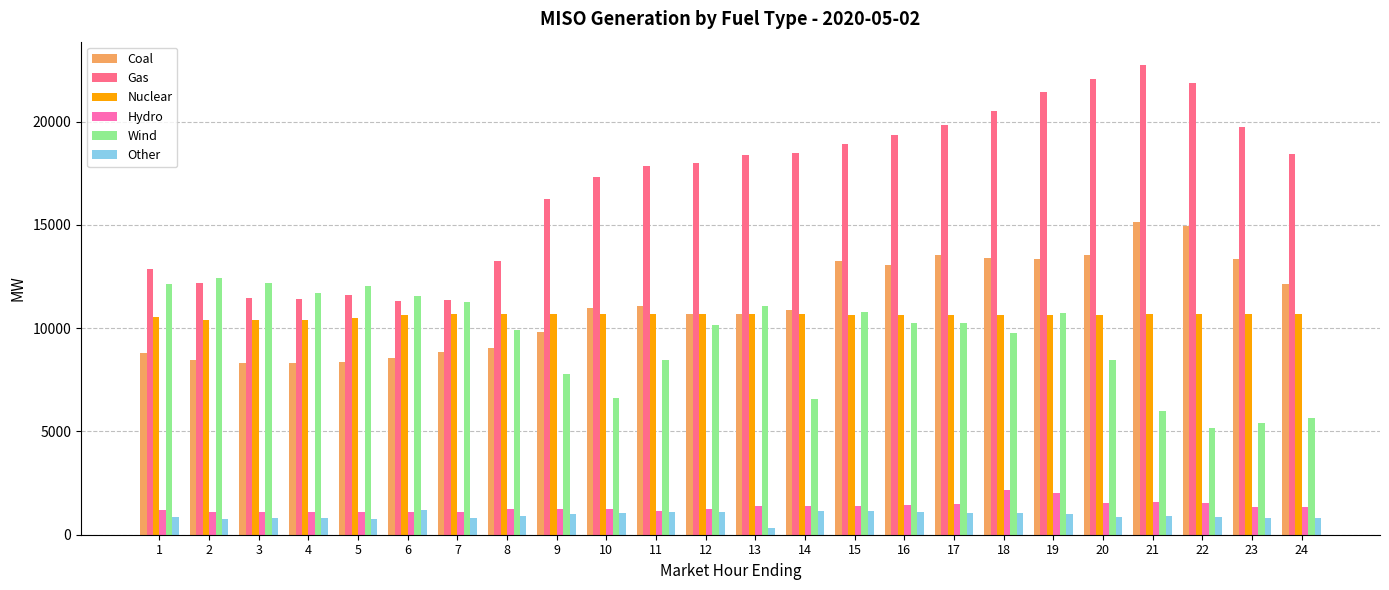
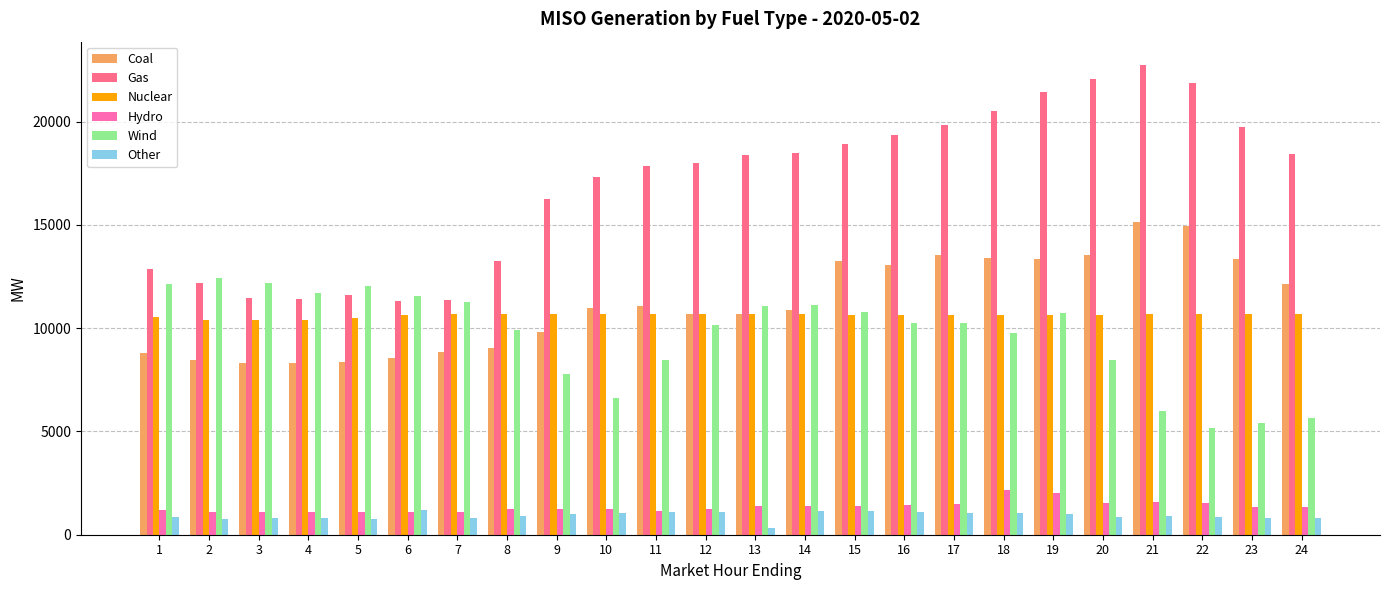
  {
    "Coal": {
      "1": 8800,
      "2": 8500,
      "3": 8300,
      "4": 8300,
      "5": 8400,
      "6": 8600,
      "7": 8800,
      "8": 9000,
      "9": 9800,
      "10": 11000,
      "11": 11100,
      "12": 10700,
      "13": 10700,
      "14": 10900,
      "15": 13300,
      "16": 13100,
      "17": 13500,
      "18": 13400,
      "19": 13300,
      "20": 13500,
      "21": 15200,
      "22": 15000,
      "23": 13400,
      "24": 12100
    },
    "Nuclear": {
      "1": 10500,
      "2": 10400,
      "3": 10400,
      "4": 10400,
      "5": 10500,
      "6": 10600,
      "7": 10700,
      "8": 10700,
      "9": 10700,
      "10": 10700,
      "11": 10700,
      "12": 10700,
      "13": 10700,
      "14": 10700,
      "15": 10700,
      "16": 10700,
      "17": 10700,
      "18": 10700,
      "19": 10700,
      "20": 10700,
      "21": 10700,
      "22": 10700,
      "23": 10700,
      "24": 10700
    },
    "Wind": {
      "1": 12200,
      "2": 12400,
      "3": 12200,
      "4": 11700,
      "5": 12000,
      "6": 11600,
      "7": 11300,
      "8": 9900,
      "9": 7800,
      "10": 6600,
      "11": 8500,
      "12": 10200,
      "13": 11100,
-     "14": 6600,
+     "14": 11100,
      "15": 10800,
      "16": 10200,
      "17": 10200,
      "18": 9800,
      "19": 10700,
      "20": 8500,
      "21": 6000,
      "22": 5100,
      "23": 5400,
      "24": 5700
    },
    "Other": {
      "1": 900,
      "2": 800,
      "3": 800,
      "4": 800,
      "5": 800,
      "6": 1200,
      "7": 800,
      "8": 900,
      "9": 1000,
      "10": 1100,
      "11": 1100,
      "12": 1100,
      "13": 300,
      "14": 1100,
      "15": 1100,
      "16": 1100,
      "17": 1100,
      "18": 1000,
      "19": 1000,
      "20": 900,
      "21": 900,
      "22": 900,
      "23": 800,
      "24": 800
    }
  }
